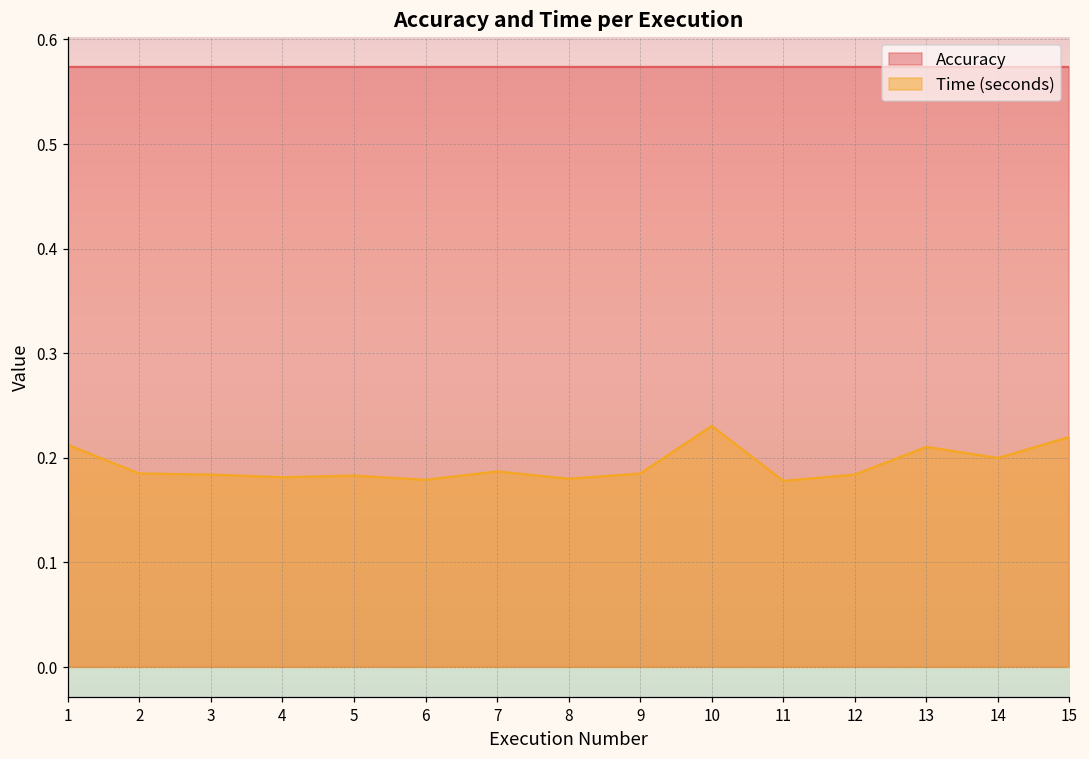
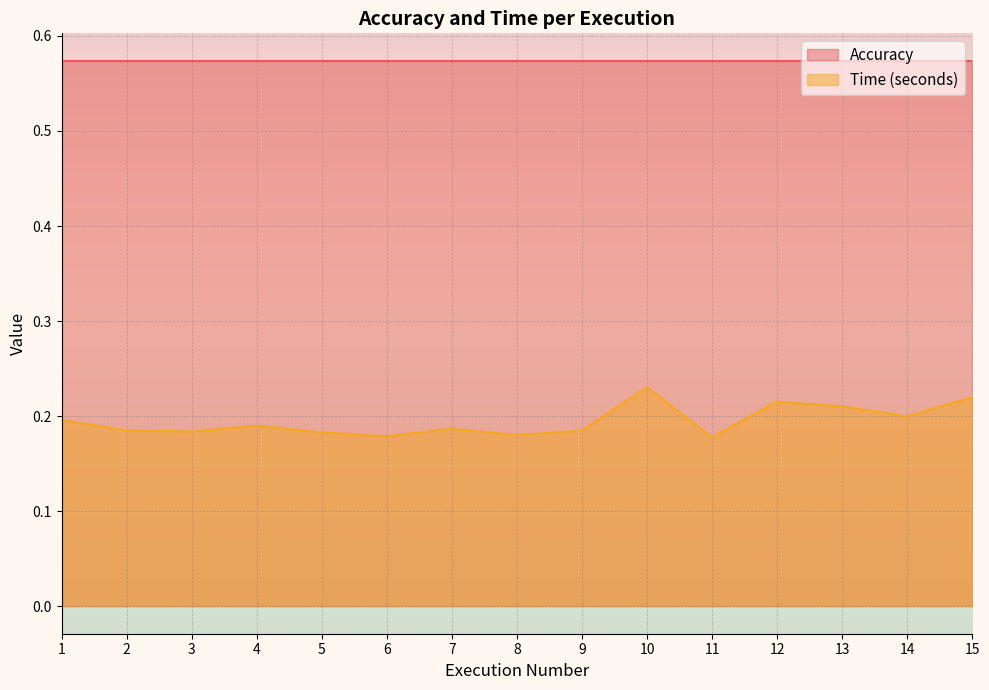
  {
    "Accuracy": {
      "1": 0.57,
      "2": 0.57,
      "3": 0.57,
      "4": 0.57,
      "5": 0.57,
      "6": 0.57,
      "7": 0.57,
      "8": 0.57,
      "9": 0.57,
      "10": 0.57,
      "11": 0.57,
      "12": 0.57,
      "15": 0.57
    },
    "Time (seconds)": {
-     "1": 0.21,
+     "1": 0.20,
      "2": 0.18,
      "3": 0.18,
-     "4": 0.18,
+     "4": 0.19,
      "5": 0.18,
      "6": 0.18,
      "7": 0.19,
      "8": 0.18,
      "9": 0.18,
      "10": 0.23,
      "11": 0.18,
-     "12": 0.18,
+     "12": 0.22,
      "13": 0.21,
      "14": 0.20,
      "15": 0.22
    }
  }
